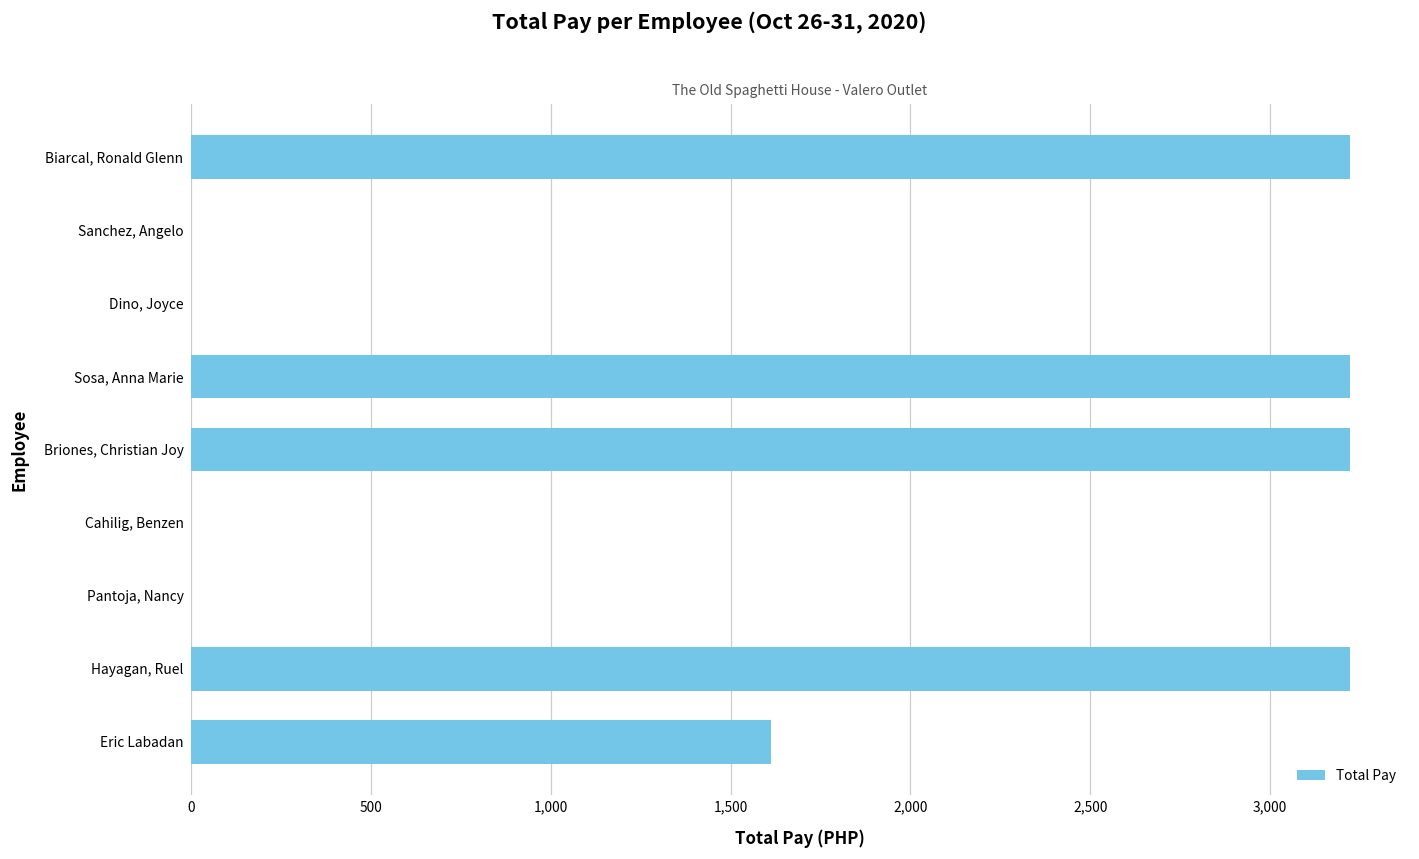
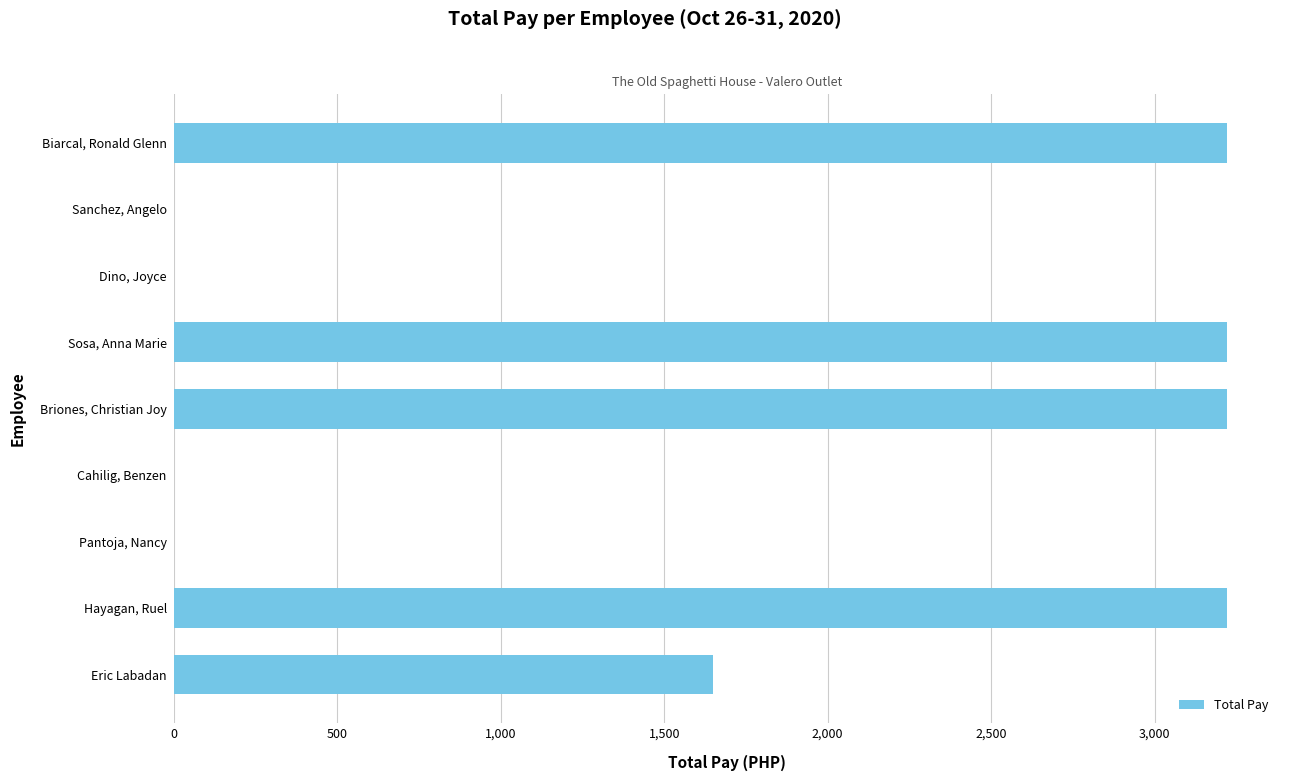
  {
    "Biarcal, Ronald Glenn": "3,220",
    "Sanchez, Angelo": "0",
    "Dino, Joyce": "0",
    "Sosa, Anna Marie": "3,220",
    "Briones, Christian Joy": "3,220",
    "Cahilig, Benzen": "0",
    "Pantoja, Nancy": "0",
    "Hayagan, Ruel": "3,220",
-   "Eric Labadan": "1,610"
+   "Eric Labadan": "1,650"
  }
